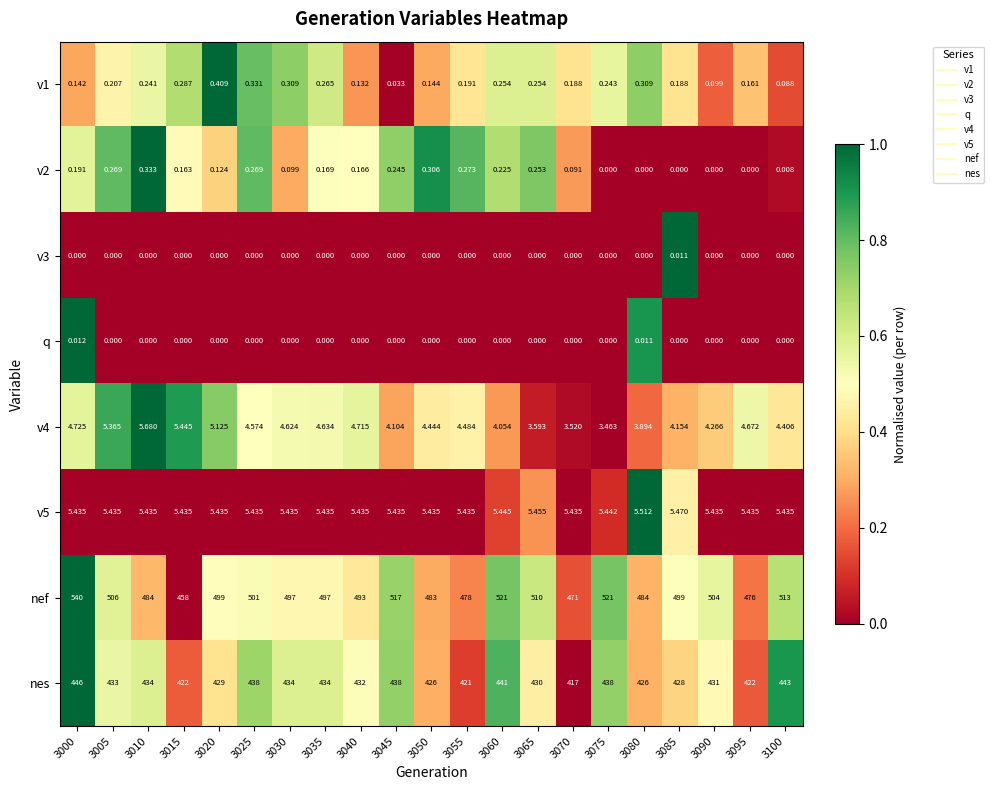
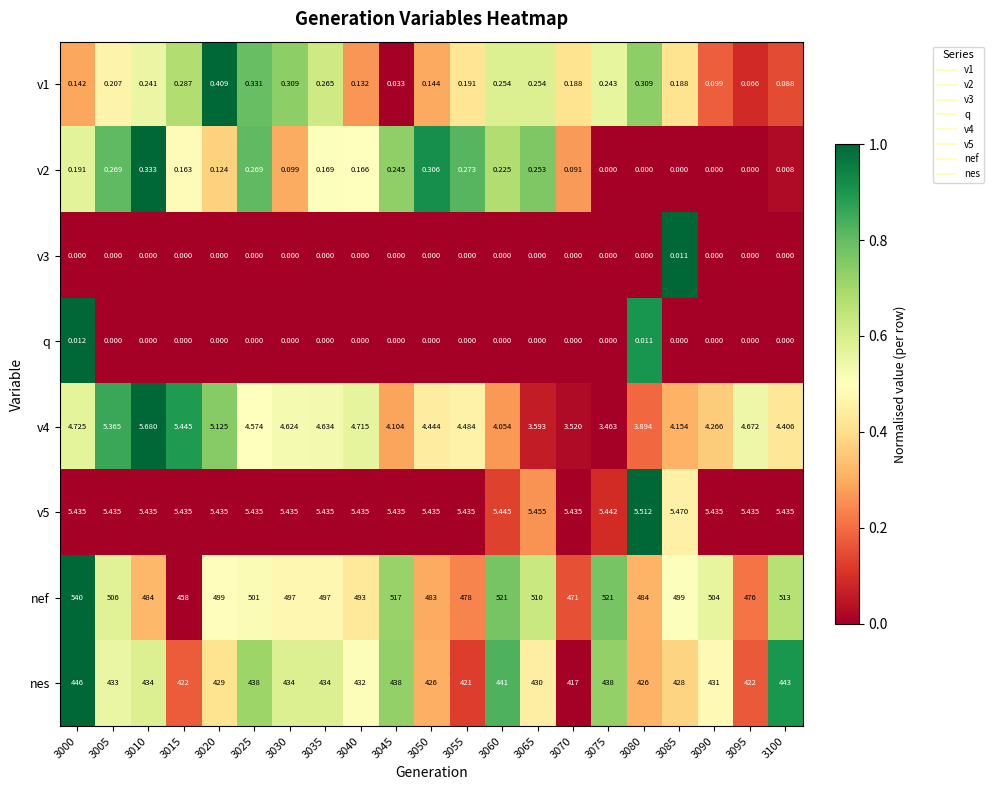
  {
    "v1": {
      "3000": 0.142,
      "3005": 0.207,
      "3010": 0.241,
      "3015": 0.287,
      "3020": 0.409,
      "3025": 0.331,
      "3030": 0.309,
      "3035": 0.265,
      "3040": 0.132,
      "3045": 0.033,
      "3050": 0.144,
      "3055": 0.191,
      "3060": 0.254,
      "3065": 0.254,
      "3070": 0.188,
      "3075": 0.243,
      "3080": 0.309,
      "3085": 0.188,
      "3090": 0.099,
-     "3095": 0.161,
+     "3095": 0.066,
      "3100": 0.088
    },
    "v2": {
      "3000": 0.191,
      "3005": 0.269,
      "3010": 0.333,
      "3015": 0.163,
      "3020": 0.124,
      "3025": 0.269,
      "3030": 0.099,
      "3035": 0.169,
      "3040": 0.166,
      "3045": 0.245,
      "3050": 0.306,
      "3055": 0.273,
      "3060": 0.225,
      "3065": 0.253,
      "3070": 0.091,
      "3075": 0.000,
      "3080": 0.000,
      "3085": 0.000,
      "3090": 0.000,
      "3095": 0.000,
      "3100": 0.008
    },
    "v3": {
      "3000": 0.000,
      "3005": 0.000,
      "3010": 0.000,
      "3015": 0.000,
      "3020": 0.000,
      "3025": 0.000,
      "3030": 0.000,
      "3035": 0.000,
      "3040": 0.000,
      "3045": 0.000,
      "3050": 0.000,
      "3055": 0.000,
      "3060": 0.000,
      "3065": 0.000,
      "3070": 0.000,
      "3075": 0.000,
      "3080": 0.000,
      "3085": 0.011,
      "3090": 0.000,
      "3095": 0.000,
      "3100": 0.000
    },
    "q": {
      "3000": 0.012,
      "3005": 0.000,
      "3010": 0.000,
      "3015": 0.000,
      "3020": 0.000,
      "3025": 0.000,
      "3030": 0.000,
      "3035": 0.000,
      "3040": 0.000,
      "3045": 0.000,
      "3050": 0.000,
      "3055": 0.000,
      "3060": 0.000,
      "3065": 0.000,
      "3070": 0.000,
      "3075": 0.000,
      "3080": 0.011,
      "3085": 0.000,
      "3090": 0.000,
      "3095": 0.000,
      "3100": 0.000
    },
    "v4": {
      "3000": 4.725,
      "3005": 5.365,
      "3010": 5.680,
      "3015": 5.445,
      "3020": 5.125,
      "3025": 4.574,
      "3030": 4.624,
      "3035": 4.634,
      "3040": 4.715,
      "3045": 4.104,
      "3050": 4.444,
      "3055": 4.484,
      "3060": 4.054,
      "3065": 3.593,
      "3070": 3.520,
      "3075": 3.463,
      "3080": 3.894,
      "3085": 4.154,
      "3090": 4.266,
      "3095": 4.672,
      "3100": 4.406
    },
    "v5": {
      "3000": 5.435,
      "3005": 5.435,
      "3010": 5.435,
      "3015": 5.435,
      "3020": 5.435,
      "3025": 5.435,
      "3030": 5.435,
      "3035": 5.435,
      "3040": 5.435,
      "3045": 5.435,
      "3050": 5.435,
      "3055": 5.435,
      "3060": 5.445,
      "3065": 5.455,
      "3070": 5.435,
      "3075": 5.442,
      "3080": 5.512,
      "3085": 5.470,
      "3090": 5.435,
      "3095": 5.435,
      "3100": 5.435
    },
    "nef": {
      "3000": 540,
      "3005": 506,
      "3010": 484,
      "3015": 458,
      "3020": 499,
      "3025": 501,
      "3030": 497,
      "3035": 497,
      "3040": 493,
      "3045": 517,
      "3050": 483,
      "3055": 478,
      "3060": 521,
      "3065": 510,
      "3070": 471,
      "3075": 521,
      "3080": 484,
      "3085": 499,
      "3090": 504,
      "3095": 476,
      "3100": 513
    },
    "nes": {
      "3000": 446,
      "3005": 433,
      "3010": 434,
      "3015": 422,
      "3020": 429,
      "3025": 438,
      "3030": 434,
      "3035": 434,
      "3040": 432,
      "3045": 438,
      "3050": 426,
      "3055": 421,
      "3060": 441,
      "3065": 430,
      "3070": 417,
      "3075": 438,
      "3080": 426,
      "3085": 428,
      "3090": 431,
      "3095": 422,
      "3100": 443
    }
  }
